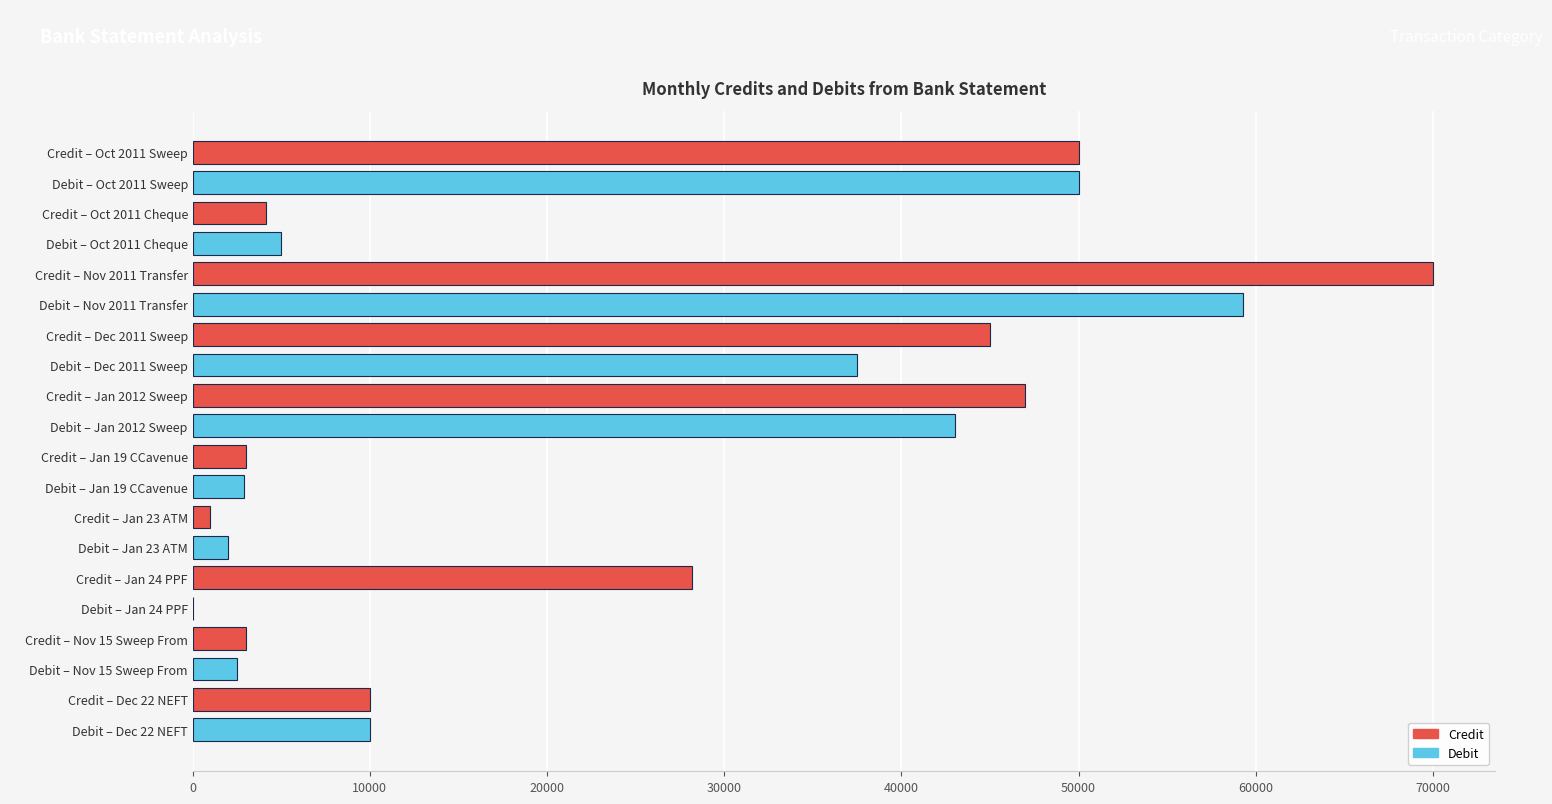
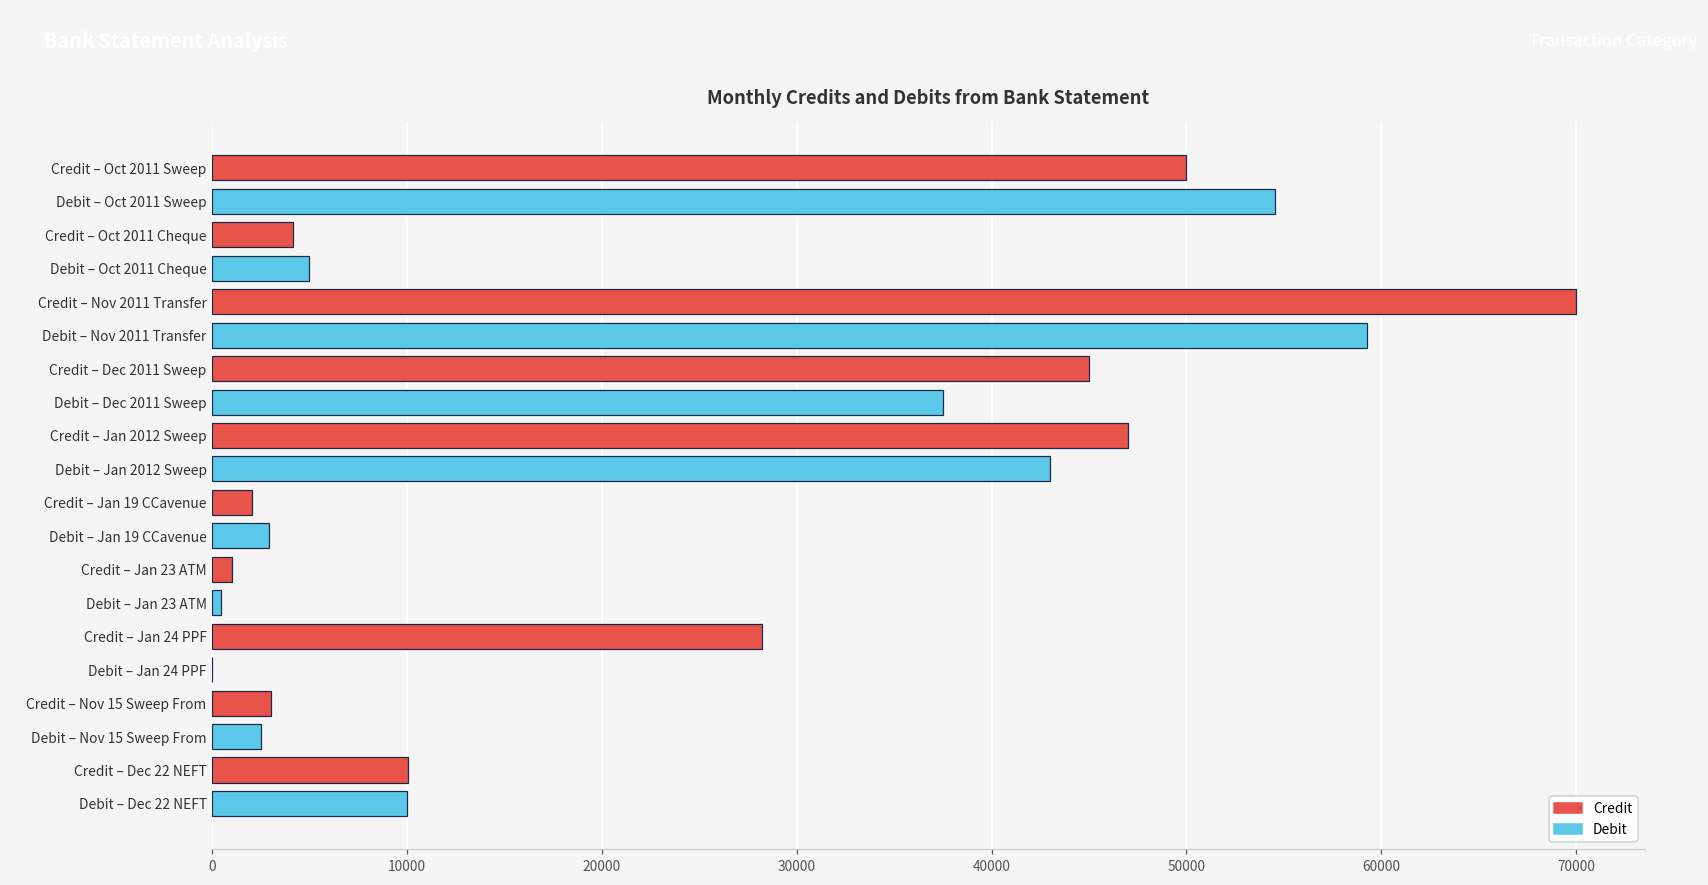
  {
    "Credit": {
      "Credit – Oct 2011 Sweep": 50000,
      "Credit – Oct 2011 Cheque": 4100,
      "Credit – Nov 2011 Transfer": 70000,
      "Credit – Dec 2011 Sweep": 45000,
      "Credit – Jan 2012 Sweep": 47000,
-     "Credit – Jan 19 CCavenue": 3000,
+     "Credit – Jan 19 CCavenue": 2000,
      "Credit – Jan 23 ATM": 1000,
      "Credit – Jan 24 PPF": 28200,
      "Credit – Nov 15 Sweep From": 3000,
      "Credit – Dec 22 NEFT": 10000
    },
    "Debit": {
-     "Debit – Oct 2011 Sweep": 50000,
+     "Debit – Oct 2011 Sweep": 54500,
      "Debit – Oct 2011 Cheque": 5000,
      "Debit – Nov 2011 Transfer": 59300,
      "Debit – Dec 2011 Sweep": 37500,
      "Debit – Jan 2012 Sweep": 43000,
      "Debit – Jan 19 CCavenue": 2900,
-     "Debit – Jan 23 ATM": 2000,
+     "Debit – Jan 23 ATM": 500,
      "Debit – Jan 24 PPF": 0,
      "Debit – Nov 15 Sweep From": 2500,
      "Debit – Dec 22 NEFT": 10000
    }
  }
